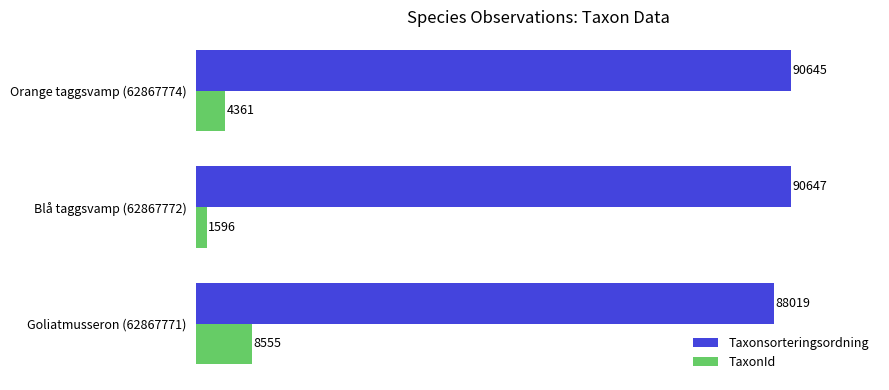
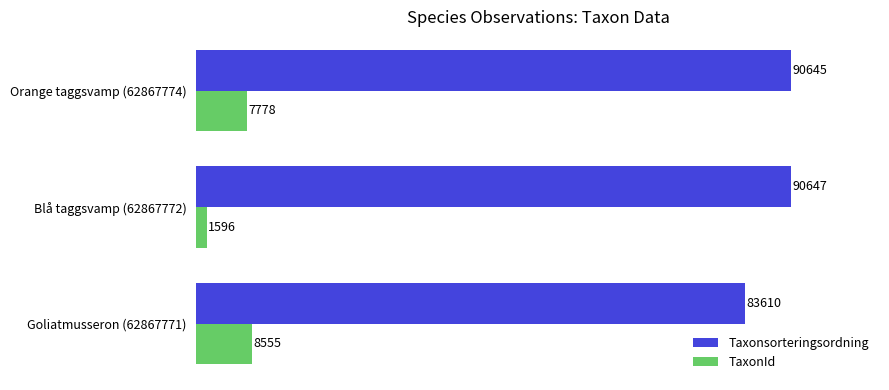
  {
    "Taxonsorteringsordning": {
      "Orange taggsvamp (62867774)": 90645,
      "Blå taggsvamp (62867772)": 90647,
-     "Goliatmusseron (62867771)": 88019
+     "Goliatmusseron (62867771)": 83610
    },
    "TaxonId": {
-     "Orange taggsvamp (62867774)": 4361,
+     "Orange taggsvamp (62867774)": 7778,
      "Blå taggsvamp (62867772)": 1596,
      "Goliatmusseron (62867771)": 8555
    }
  }
